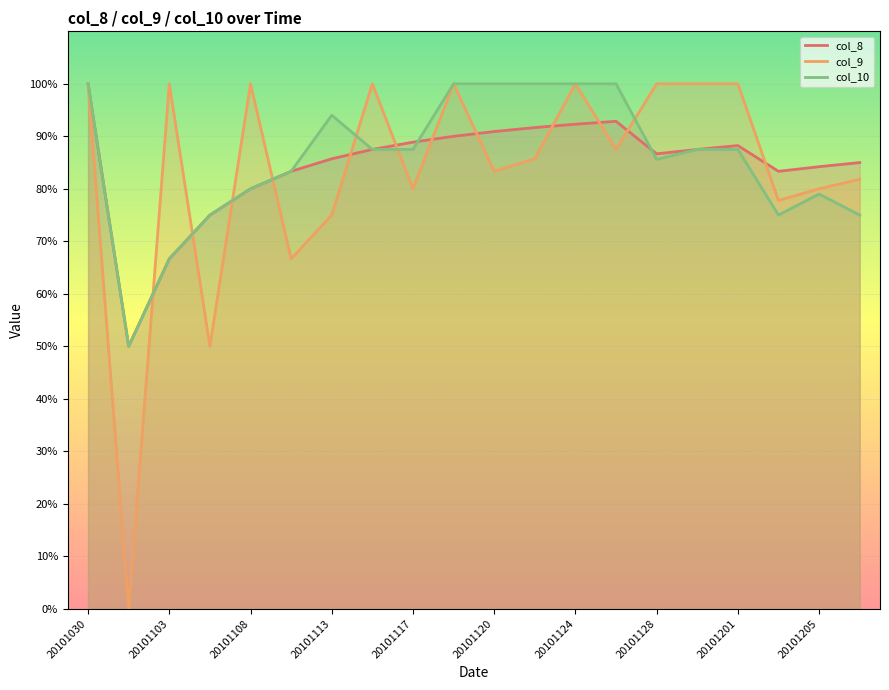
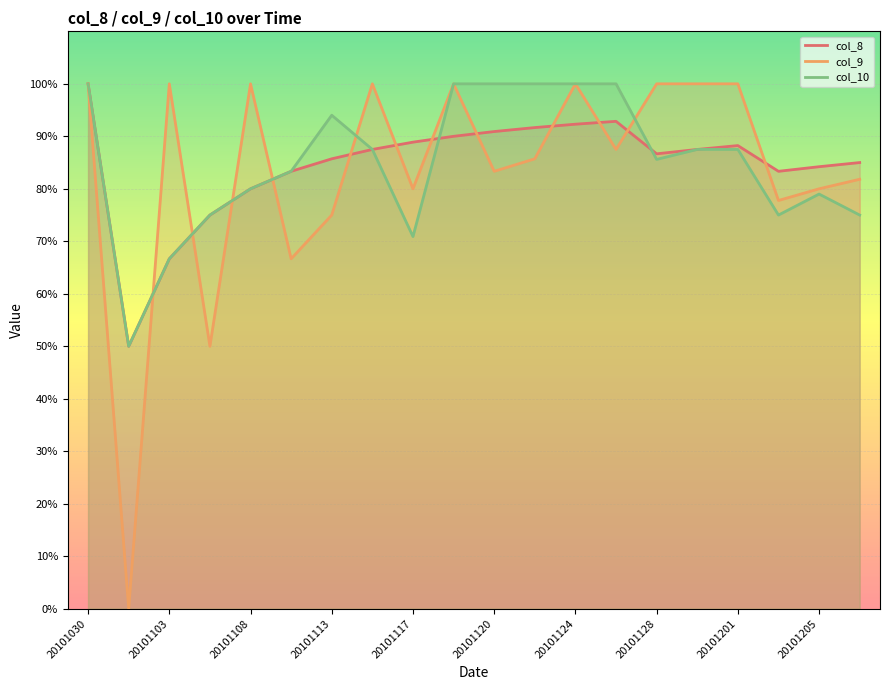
  {
    "col_10": {
      "20101113": "94%",
-     "20101117": "88%",
+     "20101117": "71%",
      "20101120": "100%",
      "20101128": "86%",
      "20101201": "88%",
      "20101205": "79%"
    }
  }
